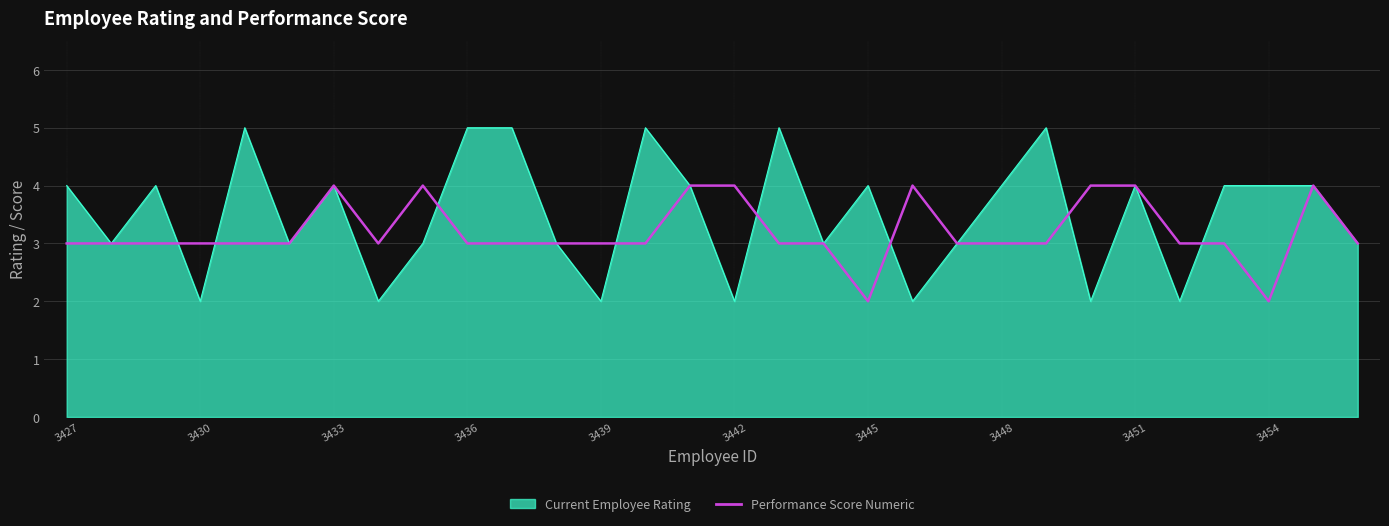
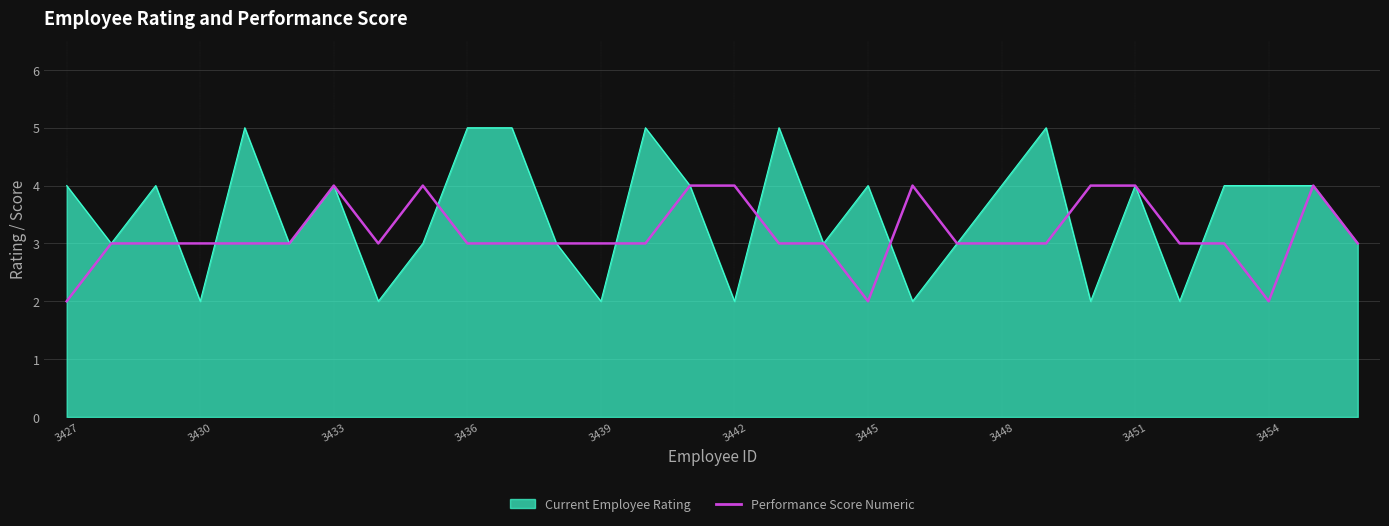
  {
    "Current Employee Rating": {
      "3427": 4,
      "3430": 2,
      "3436": 5,
      "3439": 2,
      "3442": 2,
      "3445": 4,
      "3448": 4,
      "3454": 4
    },
    "Performance Score Numeric": {
-     "3427": 3,
+     "3427": 2,
      "3430": 3,
      "3436": 3,
      "3439": 3,
      "3442": 4,
      "3445": 2,
      "3448": 3,
      "3454": 2
    }
  }
